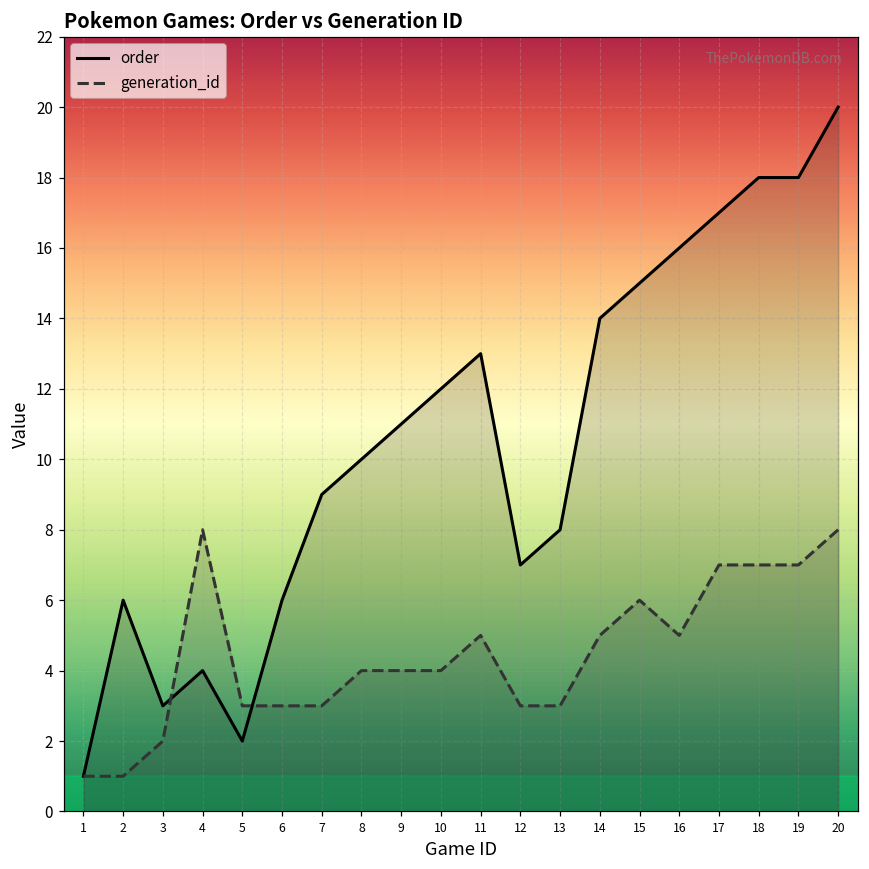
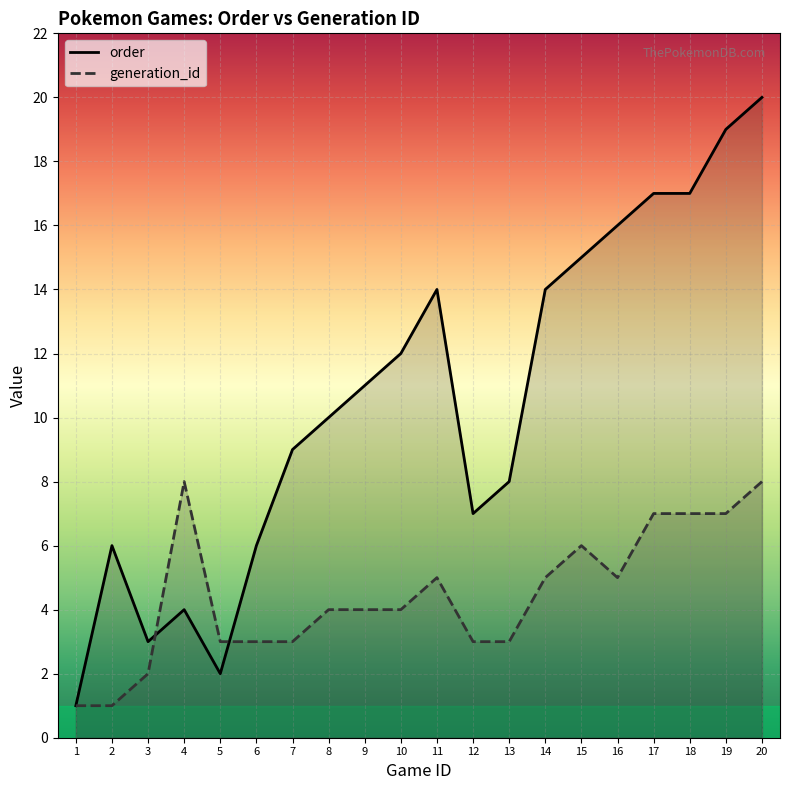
  {
    "order": {
      "2": 6,
      "3": 3,
      "4": 4,
      "5": 2,
      "6": 6,
      "7": 9,
      "8": 10,
      "9": 11,
      "10": 12,
-     "11": 13,
+     "11": 14,
      "12": 7,
      "13": 8,
      "14": 14,
      "15": 15,
      "16": 16,
      "17": 17,
-     "18": 18,
-     "19": 18,
+     "18": 17,
+     "19": 19,
      "20": 20
    },
    "generation_id": {
      "3": 2,
      "4": 8,
      "5": 3,
      "6": 3,
      "7": 3,
      "8": 4,
      "9": 4,
      "10": 4,
      "11": 5,
      "12": 3,
      "13": 3,
      "14": 5,
      "15": 6,
      "16": 5,
      "17": 7,
      "18": 7,
      "19": 7,
      "20": 8
    }
  }
